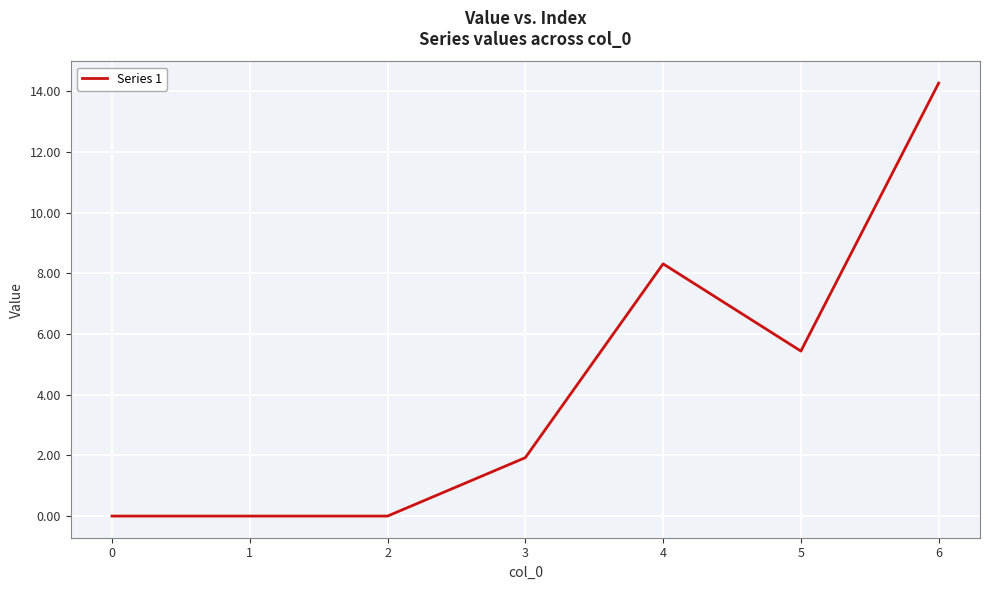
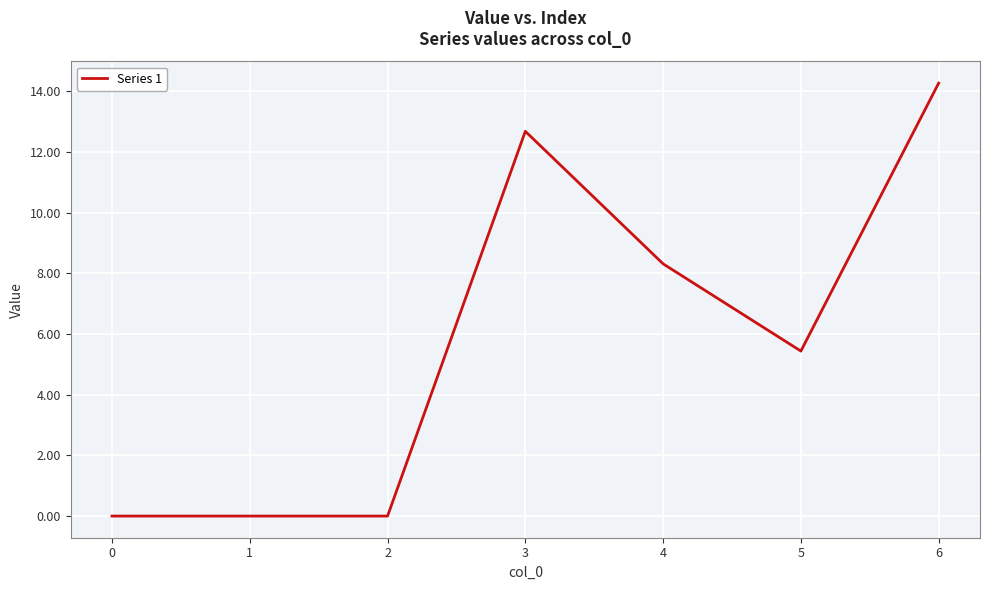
  {
    "0": 0.0,
    "1": 0.0,
    "2": 0.0,
-   "3": 1.9,
+   "3": 12.7,
    "4": 8.3,
    "5": 5.4,
    "6": 14.3
  }
